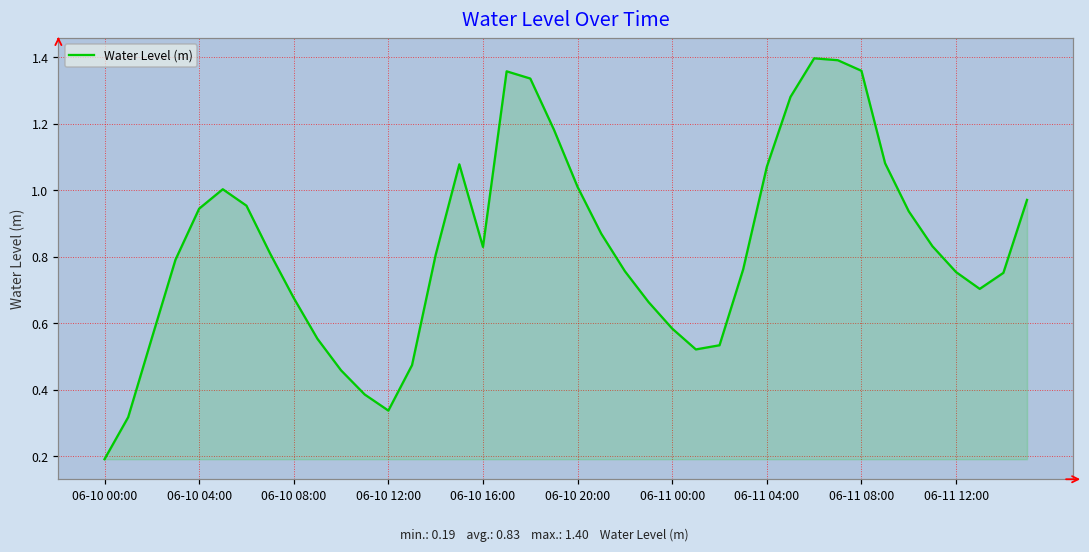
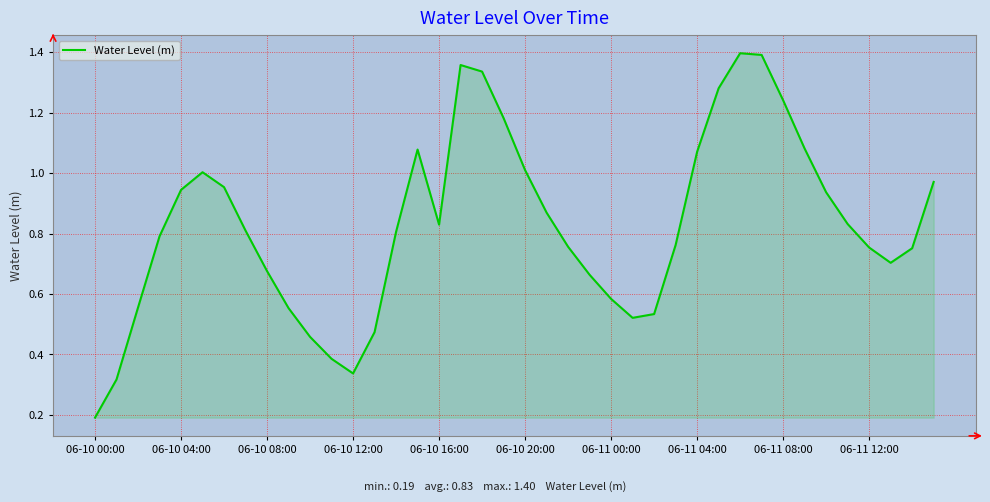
  {
    "06-10 00:00": 0.19,
    "06-10 04:00": 0.94,
    "06-10 08:00": 0.68,
    "06-10 12:00": 0.34,
    "06-10 16:00": 0.83,
    "06-10 20:00": 1.01,
    "06-11 00:00": 0.58,
    "06-11 04:00": 1.07,
-   "06-11 08:00": 1.36,
+   "06-11 08:00": 1.24,
    "06-11 12:00": 0.75
  }
